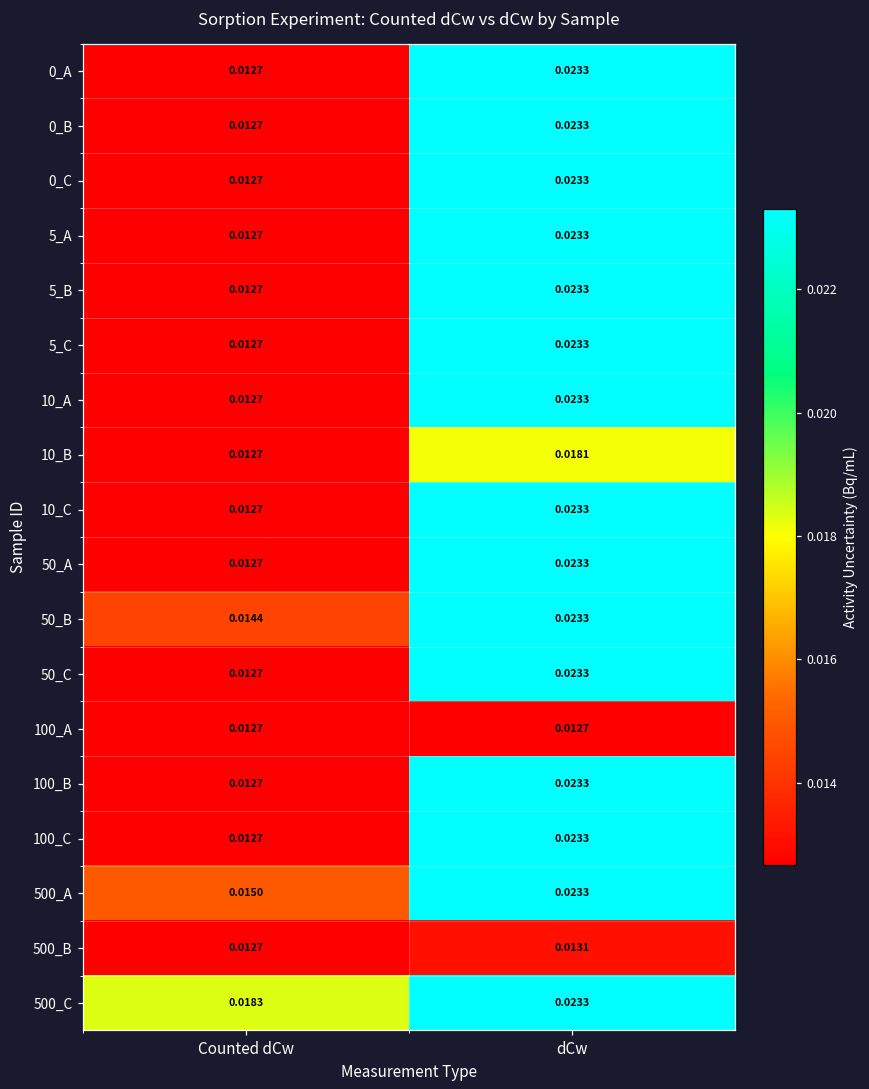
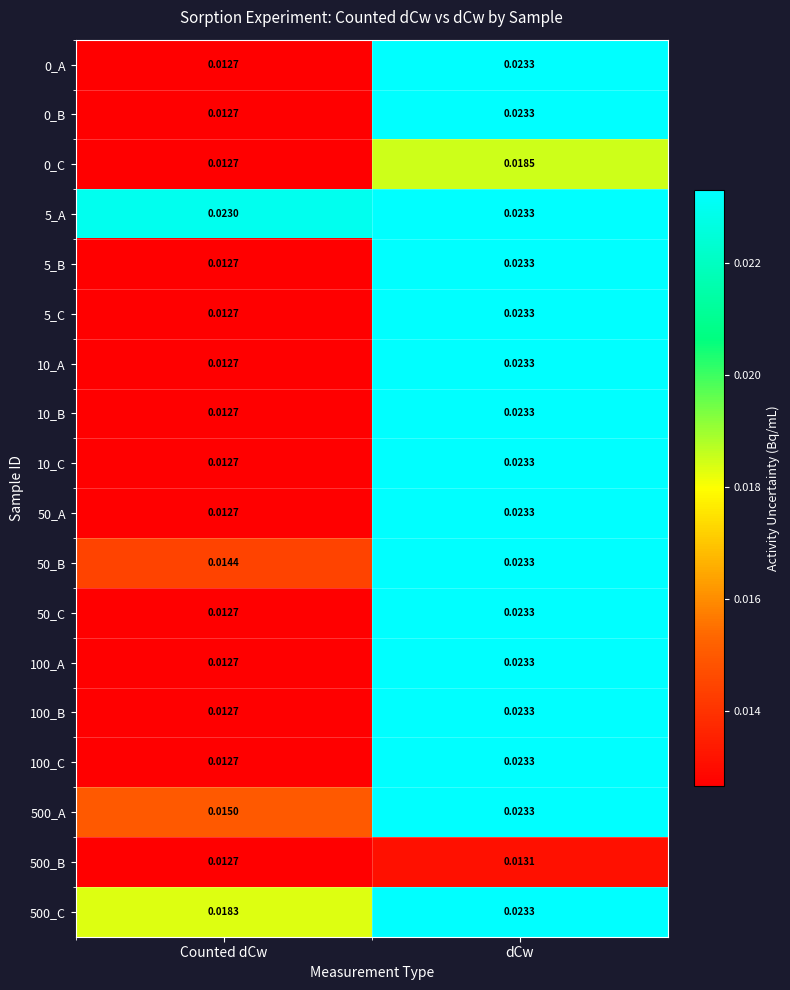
  {
    "0_A": {
      "Counted dCw": 0.0127,
      "dCw": 0.0233
    },
    "0_B": {
      "Counted dCw": 0.0127,
      "dCw": 0.0233
    },
    "0_C": {
      "Counted dCw": 0.0127,
-     "dCw": 0.0233
+     "dCw": 0.0185
    },
    "5_A": {
-     "Counted dCw": 0.0127,
+     "Counted dCw": 0.0230,
      "dCw": 0.0233
    },
    "5_B": {
      "Counted dCw": 0.0127,
      "dCw": 0.0233
    },
    "5_C": {
      "Counted dCw": 0.0127,
      "dCw": 0.0233
    },
    "10_A": {
      "Counted dCw": 0.0127,
      "dCw": 0.0233
    },
    "10_B": {
      "Counted dCw": 0.0127,
-     "dCw": 0.0181
+     "dCw": 0.0233
    },
    "10_C": {
      "Counted dCw": 0.0127,
      "dCw": 0.0233
    },
    "50_A": {
      "Counted dCw": 0.0127,
      "dCw": 0.0233
    },
    "50_B": {
      "Counted dCw": 0.0144,
      "dCw": 0.0233
    },
    "50_C": {
      "Counted dCw": 0.0127,
      "dCw": 0.0233
    },
    "100_A": {
      "Counted dCw": 0.0127,
-     "dCw": 0.0127
+     "dCw": 0.0233
    },
    "100_B": {
      "Counted dCw": 0.0127,
      "dCw": 0.0233
    },
    "100_C": {
      "Counted dCw": 0.0127,
      "dCw": 0.0233
    },
    "500_A": {
      "Counted dCw": 0.0150,
      "dCw": 0.0233
    },
    "500_B": {
      "Counted dCw": 0.0127,
      "dCw": 0.0131
    },
    "500_C": {
      "Counted dCw": 0.0183,
      "dCw": 0.0233
    }
  }
